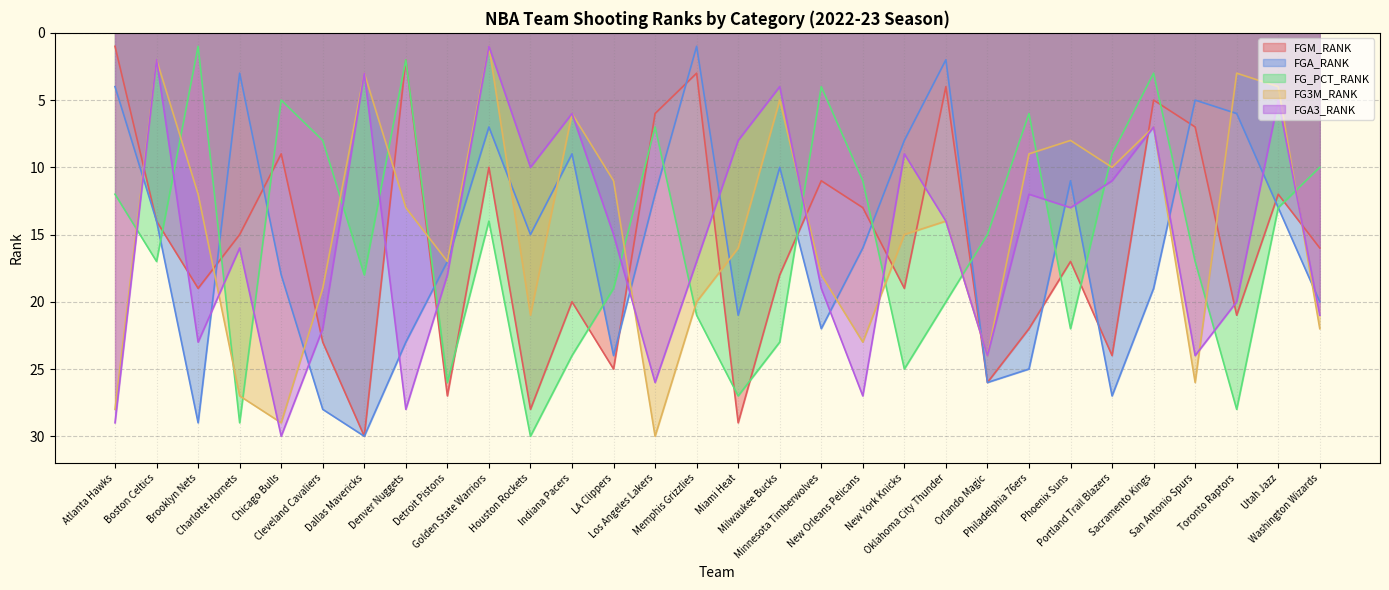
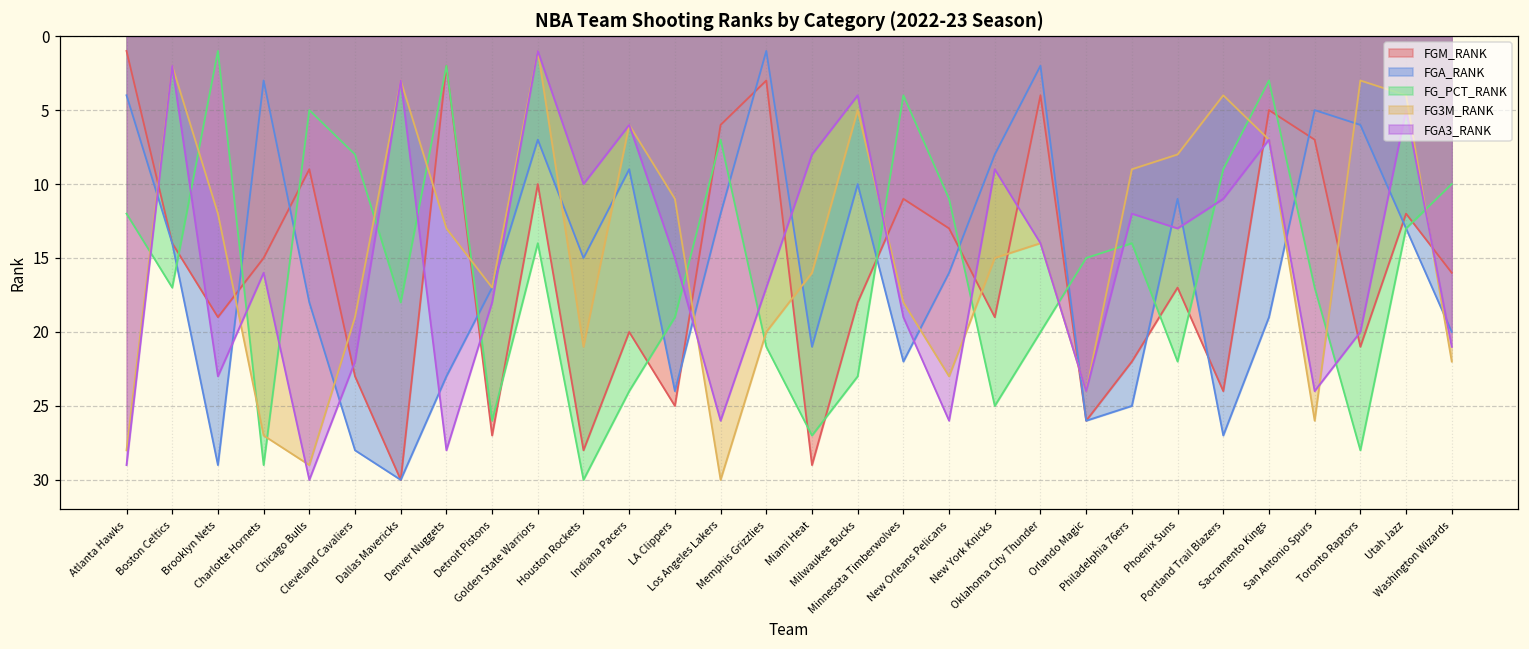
  {
    "FGM_RANK": {
      "Atlanta Hawks": 1,
      "Brooklyn Nets": 19,
      "Charlotte Hornets": 15,
      "Chicago Bulls": 9,
      "Cleveland Cavaliers": 23,
      "Detroit Pistons": 27,
      "Golden State Warriors": 10,
      "Houston Rockets": 28,
      "Indiana Pacers": 20,
      "LA Clippers": 25,
      "Los Angeles Lakers": 6,
      "Memphis Grizzlies": 3,
      "Miami Heat": 29,
      "Milwaukee Bucks": 18,
      "Minnesota Timberwolves": 11,
      "New Orleans Pelicans": 13,
      "New York Knicks": 19,
      "Oklahoma City Thunder": 4,
      "Philadelphia 76ers": 22,
      "Phoenix Suns": 17,
      "Portland Trail Blazers": 24,
      "Sacramento Kings": 5,
      "San Antonio Spurs": 7,
      "Toronto Raptors": 21,
      "Utah Jazz": 12,
      "Washington Wizards": 16
    },
    "FGA_RANK": {
      "Atlanta Hawks": 4,
      "Brooklyn Nets": 29,
      "Charlotte Hornets": 3,
      "Chicago Bulls": 18,
      "Cleveland Cavaliers": 28,
      "Denver Nuggets": 23,
      "Golden State Warriors": 7,
      "Houston Rockets": 15,
      "Indiana Pacers": 9,
      "LA Clippers": 24,
      "Los Angeles Lakers": 12,
      "Memphis Grizzlies": 1,
      "Miami Heat": 21,
      "Milwaukee Bucks": 10,
      "Minnesota Timberwolves": 22,
      "New Orleans Pelicans": 16,
      "New York Knicks": 8,
      "Oklahoma City Thunder": 2,
      "Philadelphia 76ers": 25,
      "Phoenix Suns": 11,
      "Portland Trail Blazers": 27,
      "Sacramento Kings": 19,
      "San Antonio Spurs": 5,
      "Toronto Raptors": 6,
      "Washington Wizards": 20
    },
    "FG_PCT_RANK": {
      "Atlanta Hawks": 12,
      "Boston Celtics": 17,
      "Brooklyn Nets": 1,
      "Charlotte Hornets": 29,
      "Chicago Bulls": 5,
      "Cleveland Cavaliers": 8,
      "Dallas Mavericks": 18,
      "Detroit Pistons": 26,
      "Golden State Warriors": 14,
      "Houston Rockets": 30,
      "Indiana Pacers": 24,
      "LA Clippers": 19,
      "Los Angeles Lakers": 7,
      "Memphis Grizzlies": 21,
      "Miami Heat": 27,
      "Milwaukee Bucks": 23,
      "Minnesota Timberwolves": 4,
      "New Orleans Pelicans": 11,
      "New York Knicks": 25,
      "Oklahoma City Thunder": 20,
      "Orlando Magic": 15,
-     "Philadelphia 76ers": 6,
+     "Philadelphia 76ers": 14,
      "Phoenix Suns": 22,
      "Portland Trail Blazers": 9,
      "Sacramento Kings": 3,
      "San Antonio Spurs": 17,
      "Toronto Raptors": 28,
      "Washington Wizards": 10
    },
    "FG3M_RANK": {
      "Atlanta Hawks": 28,
      "Brooklyn Nets": 12,
      "Charlotte Hornets": 27,
      "Chicago Bulls": 29,
      "Cleveland Cavaliers": 19,
      "Denver Nuggets": 13,
      "Houston Rockets": 21,
      "LA Clippers": 11,
      "Los Angeles Lakers": 30,
      "Memphis Grizzlies": 20,
      "Miami Heat": 16,
      "Milwaukee Bucks": 5,
      "Minnesota Timberwolves": 18,
      "New Orleans Pelicans": 23,
      "New York Knicks": 15,
      "Philadelphia 76ers": 9,
      "Phoenix Suns": 8,
-     "Portland Trail Blazers": 10,
+     "Portland Trail Blazers": 4,
      "San Antonio Spurs": 26,
      "Toronto Raptors": 3,
      "Washington Wizards": 22
    },
    "FGA3_RANK": {
      "Atlanta Hawks": 29,
      "Brooklyn Nets": 23,
      "Charlotte Hornets": 16,
      "Chicago Bulls": 30,
      "Cleveland Cavaliers": 22,
      "Denver Nuggets": 28,
      "Detroit Pistons": 18,
      "Houston Rockets": 10,
      "LA Clippers": 15,
      "Los Angeles Lakers": 26,
      "Memphis Grizzlies": 17,
      "Miami Heat": 8,
      "Milwaukee Bucks": 4,
      "Minnesota Timberwolves": 19,
-     "New Orleans Pelicans": 27,
+     "New Orleans Pelicans": 26,
      "New York Knicks": 9,
      "Philadelphia 76ers": 12,
      "Phoenix Suns": 13,
      "Portland Trail Blazers": 11,
      "San Antonio Spurs": 24,
      "Toronto Raptors": 20,
      "Washington Wizards": 21
    }
  }
